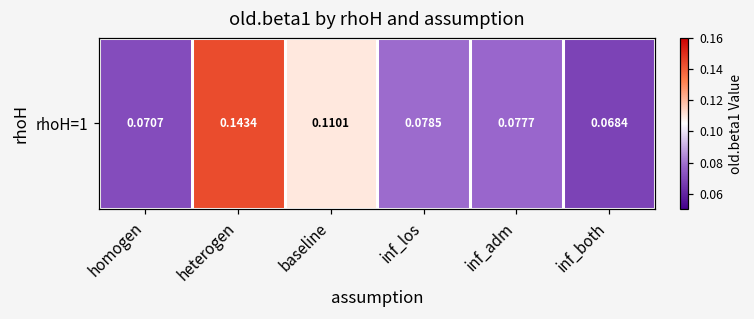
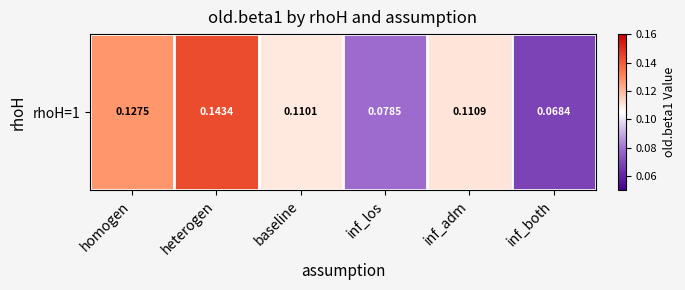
  {
    "rhoH=1": {
-     "homogen": 0.0707,
+     "homogen": 0.1275,
      "heterogen": 0.1434,
      "baseline": 0.1101,
      "inf_los": 0.0785,
-     "inf_adm": 0.0777,
+     "inf_adm": 0.1109,
      "inf_both": 0.0684
    }
  }
